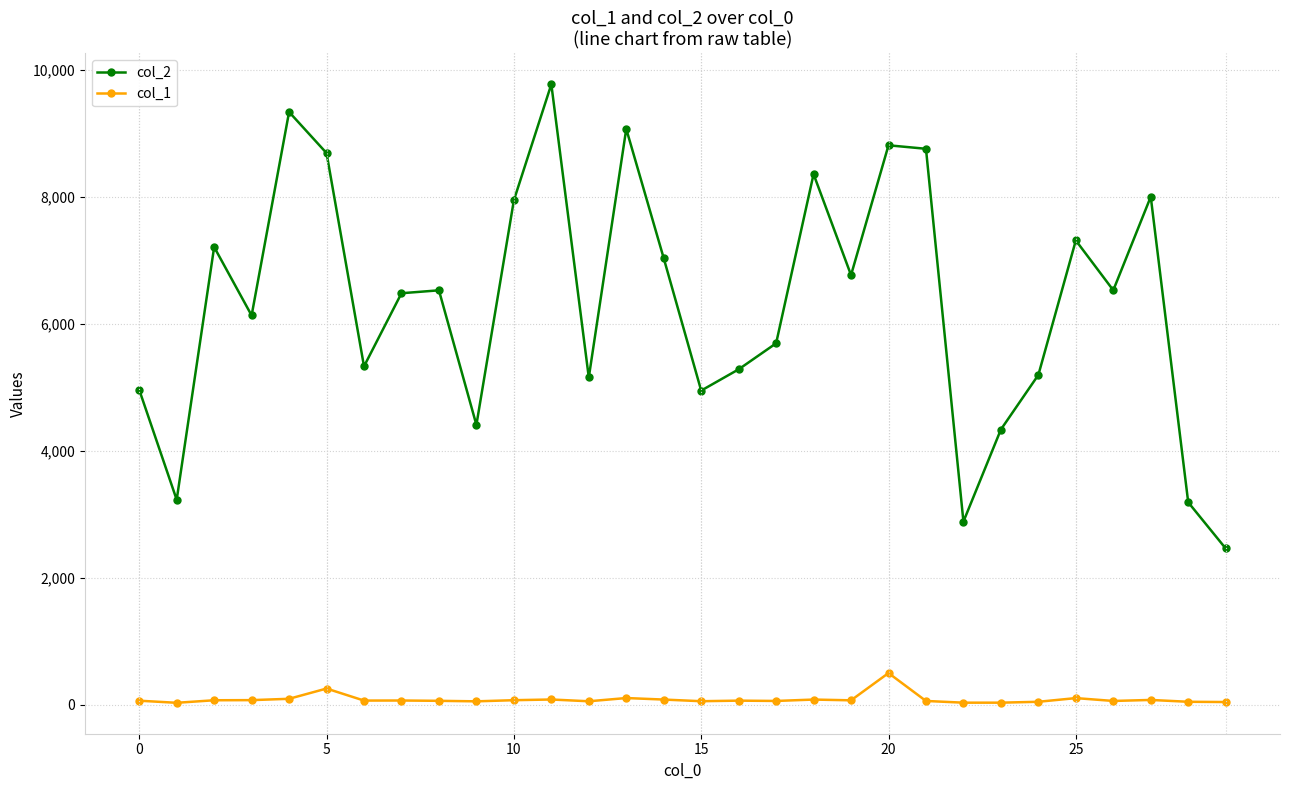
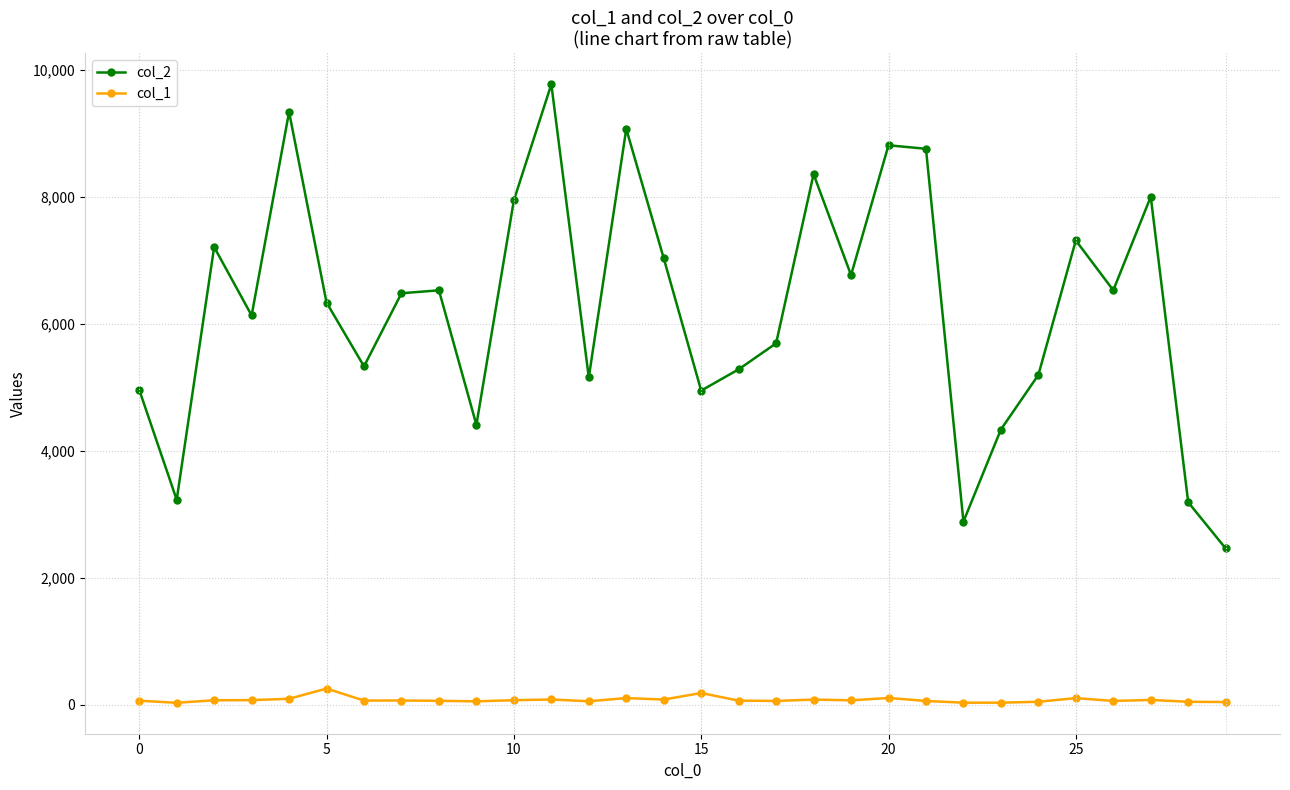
  {
    "col_2": {
      "0": "5,000",
-     "5": "8,700",
+     "5": "6,300",
      "10": "7,900",
      "15": "5,000",
      "20": "8,800",
      "25": "7,300"
    },
    "col_1": {
      "0": "100",
      "5": "300",
      "10": "100",
-     "15": "100",
-     "20": "500",
+     "15": "200",
+     "20": "100",
      "25": "100"
    }
  }
